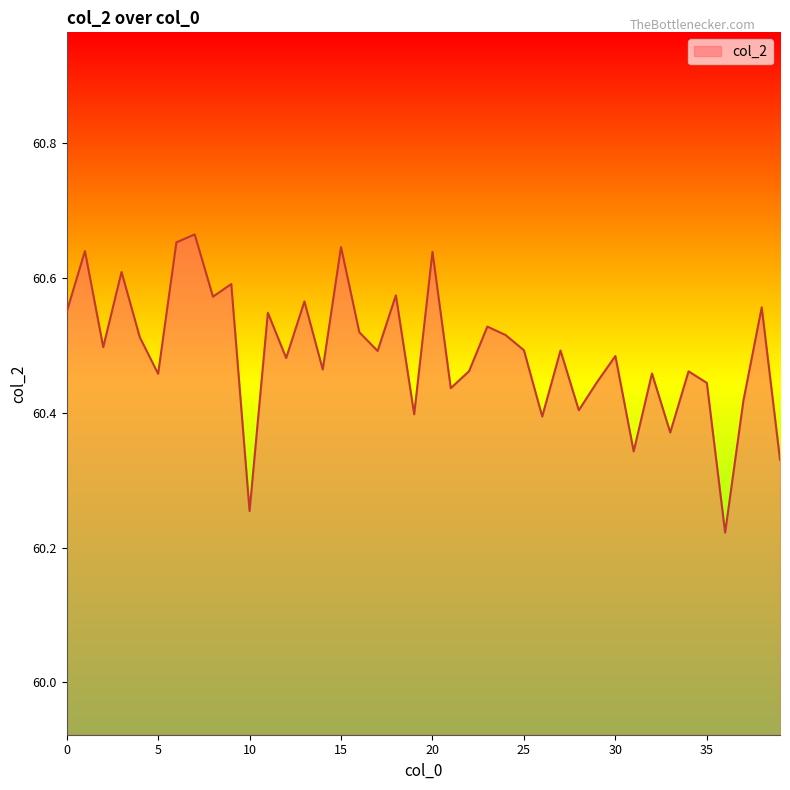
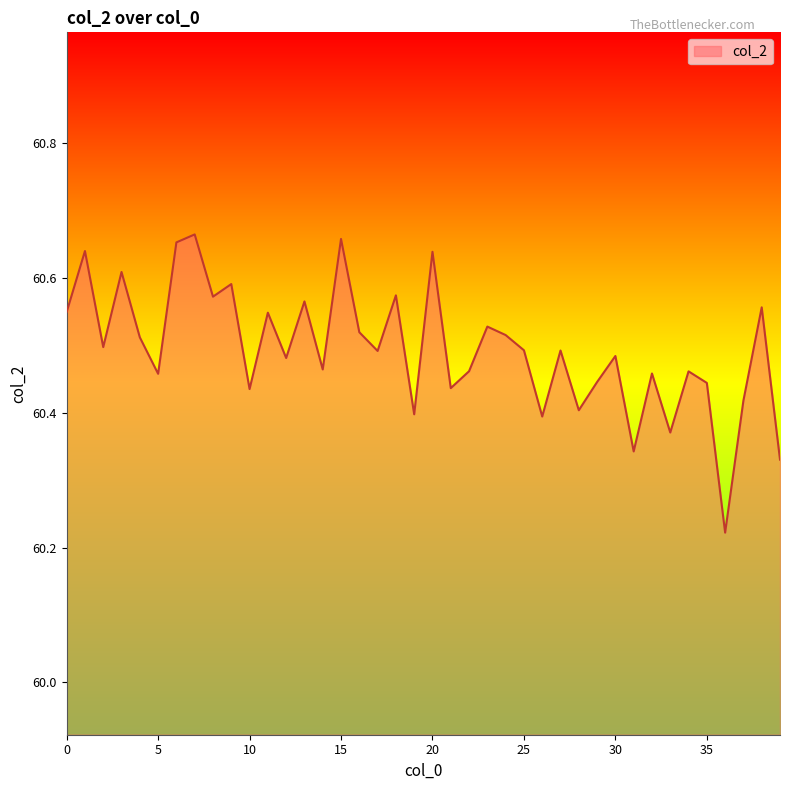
  {
    "0": 60.55,
    "5": 60.46,
-   "10": 60.25,
-   "15": 60.65,
+   "10": 60.44,
+   "15": 60.66,
    "20": 60.64,
    "25": 60.49,
    "30": 60.48,
    "35": 60.44
  }
